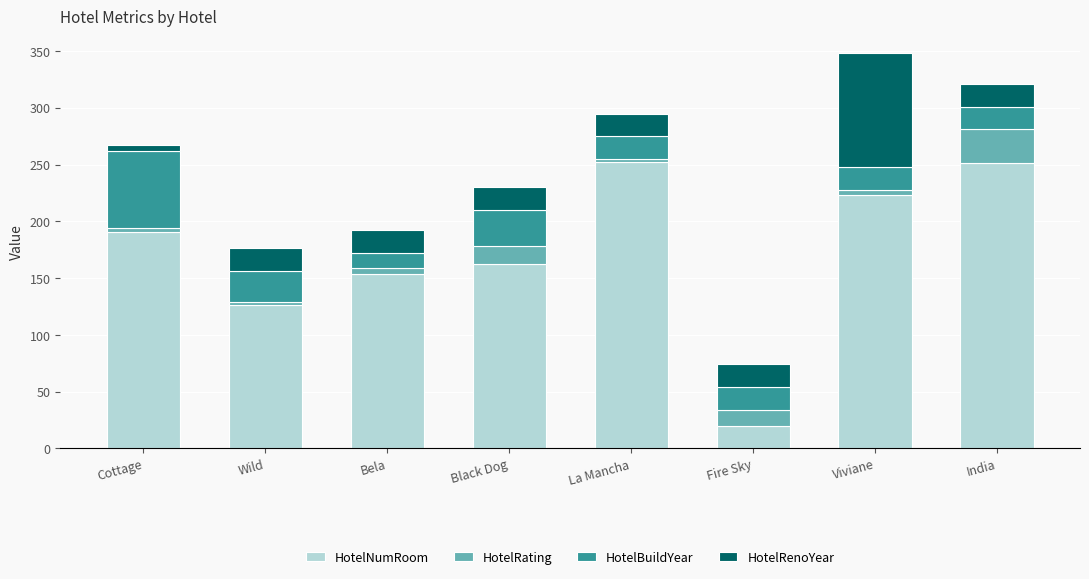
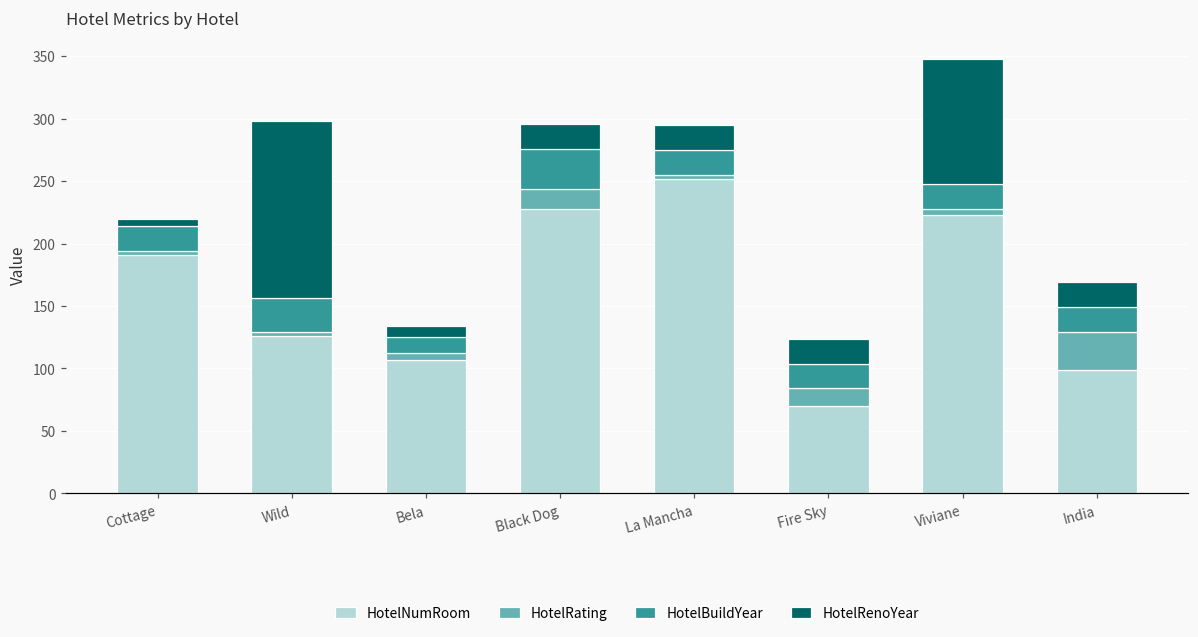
  {
    "HotelNumRoom": {
      "Cottage": 191,
      "Wild": 126,
-     "Bela": 154,
-     "Black Dog": 162,
+     "Bela": 107,
+     "Black Dog": 228,
      "La Mancha": 252,
-     "Fire Sky": 20,
+     "Fire Sky": 70,
      "Viviane": 223,
-     "India": 251
+     "India": 99
    },
    "HotelRating": {
      "Cottage": 3,
      "Wild": 3,
      "Bela": 5,
      "Black Dog": 16,
      "La Mancha": 3,
      "Fire Sky": 14,
      "Viviane": 5,
      "India": 30
    },
    "HotelBuildYear": {
-     "Cottage": 67,
+     "Cottage": 20,
      "Wild": 27,
      "Bela": 13,
      "Black Dog": 32,
      "La Mancha": 20,
      "Fire Sky": 20,
      "Viviane": 20,
      "India": 20
    },
    "HotelRenoYear": {
      "Cottage": 6,
-     "Wild": 20,
-     "Bela": 20,
+     "Wild": 141,
+     "Bela": 9,
      "Black Dog": 20,
      "La Mancha": 20,
      "Fire Sky": 20,
      "Viviane": 100,
      "India": 20
    }
  }
